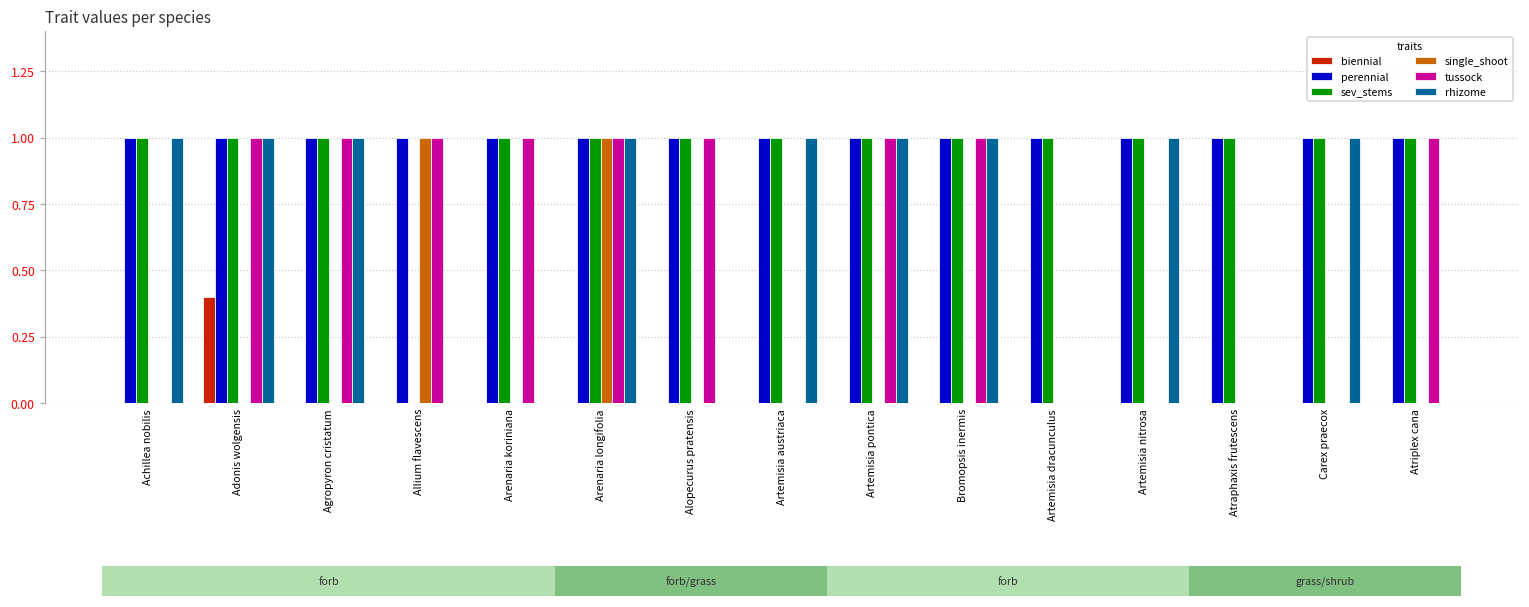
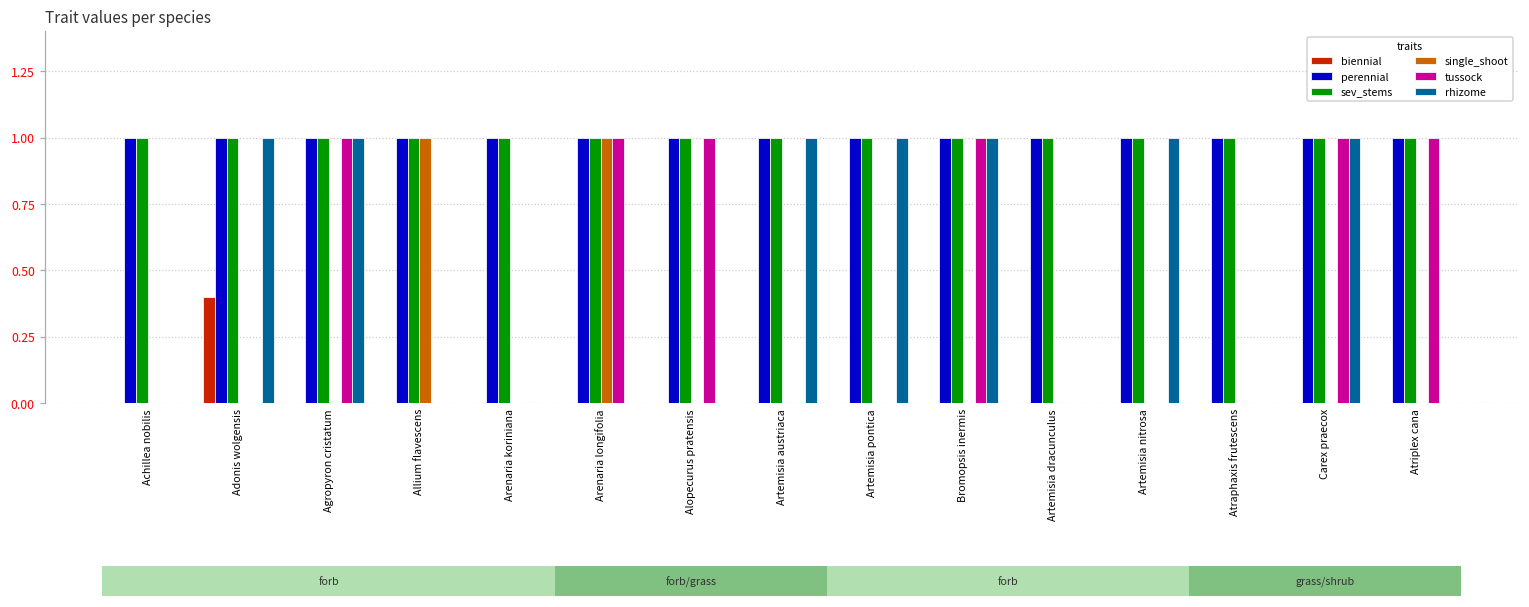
  {
    "biennial": {
      "Achillea nobilis": 0,
      "Adonis wolgensis": 0.40,
      "Agropyron cristatum": 0,
      "Allium flavescens": 0,
      "Arenaria koriniana": 0,
      "Arenaria longifolia": 0,
      "Alopecurus pratensis": 0,
      "Artemisia austriaca": 0,
      "Artemisia pontica": 0,
      "Bromopsis inermis": 0,
      "Artemisia dracunculus": 0,
      "Artemisia nitrosa": 0,
      "Atraphaxis frutescens": 0,
      "Carex praecox": 0,
      "Atriplex cana": 0
    },
    "perennial": {
      "Achillea nobilis": 1,
      "Adonis wolgensis": 1,
      "Agropyron cristatum": 1,
      "Allium flavescens": 1,
      "Arenaria koriniana": 1,
      "Arenaria longifolia": 1,
      "Alopecurus pratensis": 1,
      "Artemisia austriaca": 1,
      "Artemisia pontica": 1,
      "Bromopsis inermis": 1,
      "Artemisia dracunculus": 1,
      "Artemisia nitrosa": 1,
      "Atraphaxis frutescens": 1,
      "Carex praecox": 1,
      "Atriplex cana": 1
    },
    "sev_stems": {
      "Achillea nobilis": 1,
      "Adonis wolgensis": 1,
      "Agropyron cristatum": 1,
-     "Allium flavescens": 0,
+     "Allium flavescens": 1,
      "Arenaria koriniana": 1,
      "Arenaria longifolia": 1,
      "Alopecurus pratensis": 1,
      "Artemisia austriaca": 1,
      "Artemisia pontica": 1,
      "Bromopsis inermis": 1,
      "Artemisia dracunculus": 1,
      "Artemisia nitrosa": 1,
      "Atraphaxis frutescens": 1,
      "Carex praecox": 1,
      "Atriplex cana": 1
    },
    "single_shoot": {
      "Achillea nobilis": 0,
      "Adonis wolgensis": 0,
      "Agropyron cristatum": 0,
      "Allium flavescens": 1,
      "Arenaria koriniana": 0,
      "Arenaria longifolia": 1,
      "Alopecurus pratensis": 0,
      "Artemisia austriaca": 0,
      "Artemisia pontica": 0,
      "Bromopsis inermis": 0,
      "Artemisia dracunculus": 0,
      "Artemisia nitrosa": 0,
      "Atraphaxis frutescens": 0,
      "Carex praecox": 0,
      "Atriplex cana": 0
    },
    "tussock": {
      "Achillea nobilis": 0,
-     "Adonis wolgensis": 1,
+     "Adonis wolgensis": 0,
      "Agropyron cristatum": 1,
-     "Allium flavescens": 1,
-     "Arenaria koriniana": 1,
+     "Allium flavescens": 0,
+     "Arenaria koriniana": 0,
      "Arenaria longifolia": 1,
      "Alopecurus pratensis": 1,
      "Artemisia austriaca": 0,
-     "Artemisia pontica": 1,
+     "Artemisia pontica": 0,
      "Bromopsis inermis": 1,
      "Artemisia dracunculus": 0,
      "Artemisia nitrosa": 0,
      "Atraphaxis frutescens": 0,
-     "Carex praecox": 0,
+     "Carex praecox": 1,
      "Atriplex cana": 1
    },
    "rhizome": {
-     "Achillea nobilis": 1,
+     "Achillea nobilis": 0,
      "Adonis wolgensis": 1,
      "Agropyron cristatum": 1,
      "Allium flavescens": 0,
      "Arenaria koriniana": 0,
-     "Arenaria longifolia": 1,
+     "Arenaria longifolia": 0,
      "Alopecurus pratensis": 0,
      "Artemisia austriaca": 1,
      "Artemisia pontica": 1,
      "Bromopsis inermis": 1,
      "Artemisia dracunculus": 0,
      "Artemisia nitrosa": 1,
      "Atraphaxis frutescens": 0,
      "Carex praecox": 1,
      "Atriplex cana": 0
    }
  }
